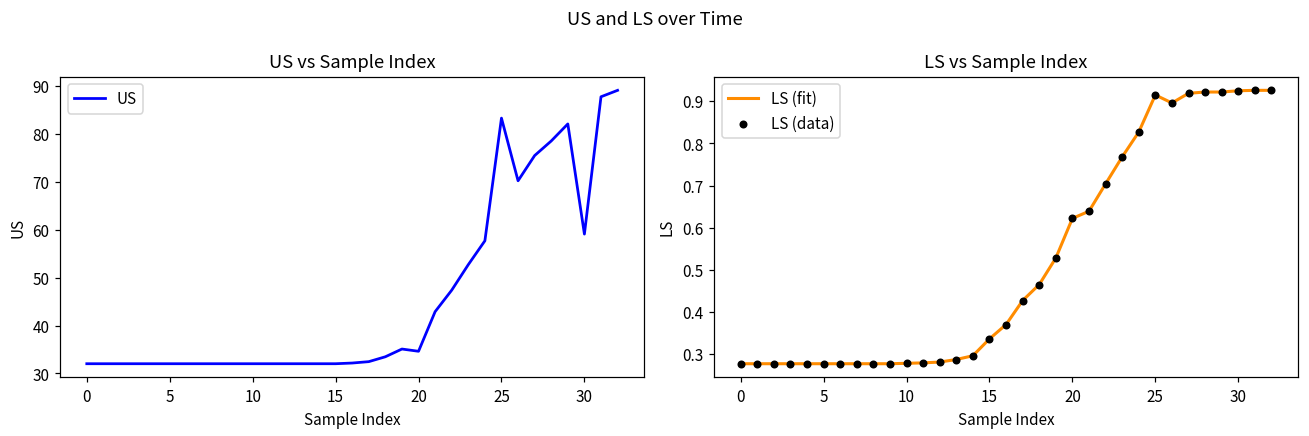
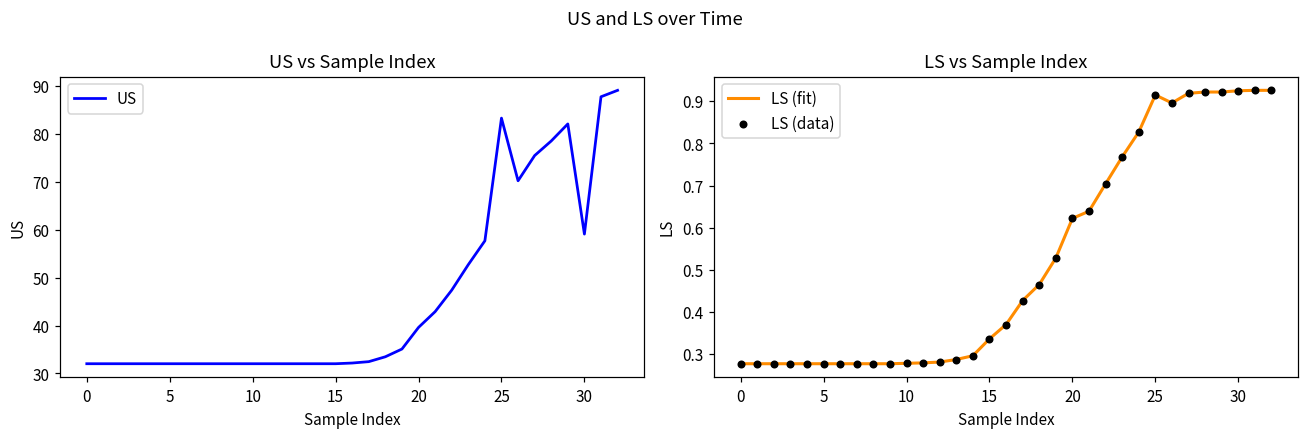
  {
    "US vs Sample Index": {
      "0": 32,
      "5": 32,
      "10": 32,
      "15": 32,
-     "20": 35,
+     "20": 40,
      "25": 83,
      "30": 59
    },
    "LS vs Sample Index": {
      "0": 0.28,
      "5": 0.28,
      "10": 0.28,
      "15": 0.34,
      "20": 0.62,
      "25": 0.92,
      "30": 0.93
    }
  }
